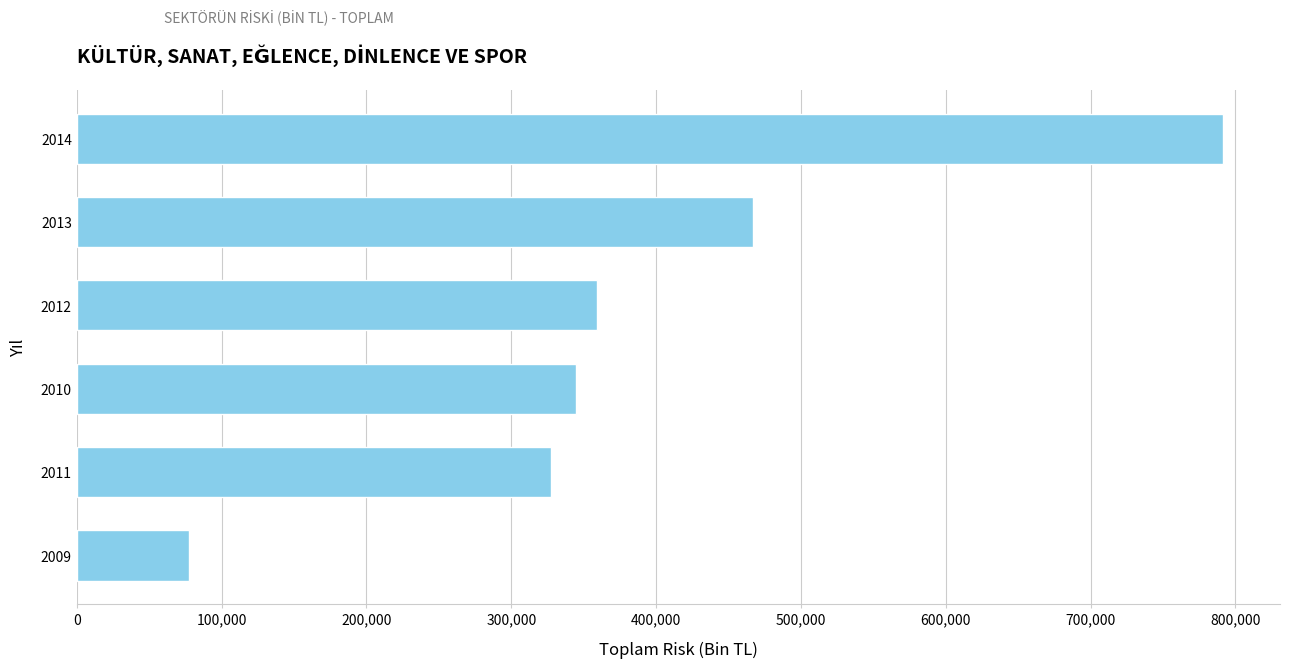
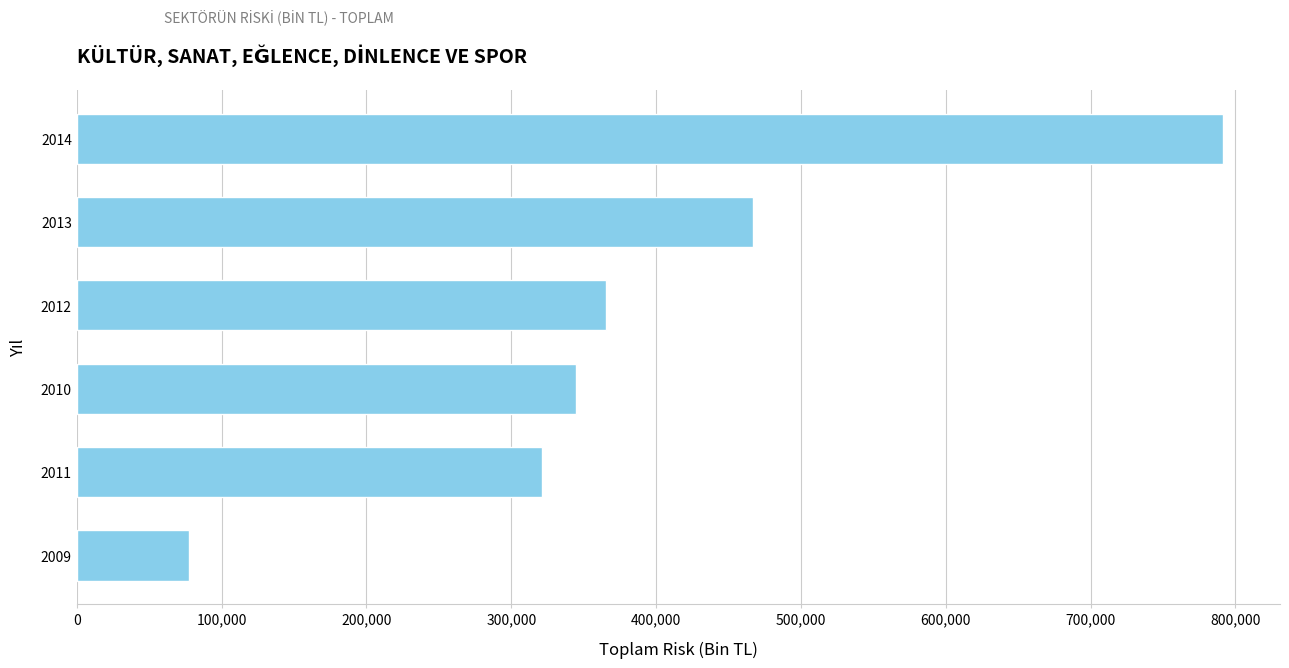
  {
    "2014": "791,000",
    "2013": "467,000",
-   "2012": "359,000",
+   "2012": "366,000",
    "2010": "345,000",
-   "2011": "328,000",
+   "2011": "321,000",
    "2009": "78,000"
  }
